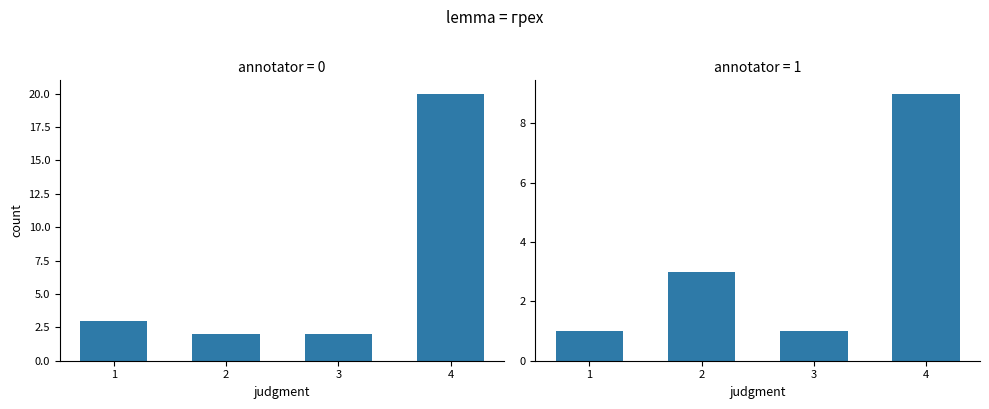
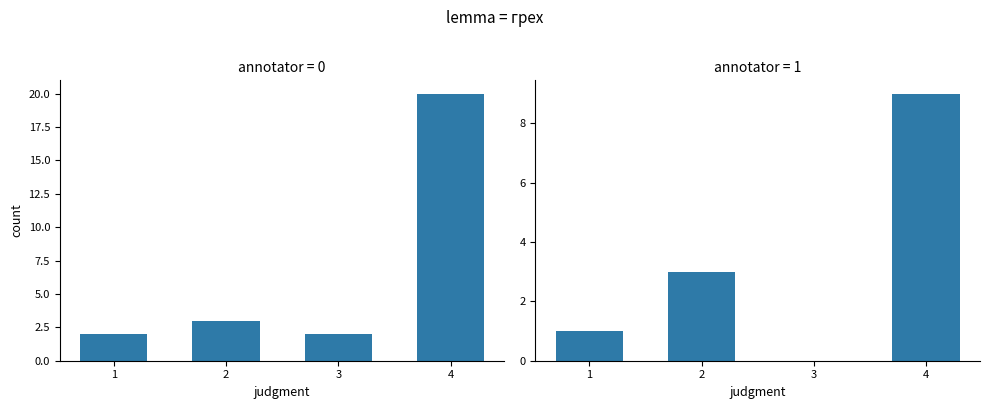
  {
    "annotator = 0": {
-     "1": 3,
-     "2": 2,
+     "1": 2,
+     "2": 3,
      "3": 2,
      "4": 20
    },
    "annotator = 1": {
      "1": 1,
      "2": 3,
-     "3": 1,
+     "3": 0,
      "4": 9
    }
  }
